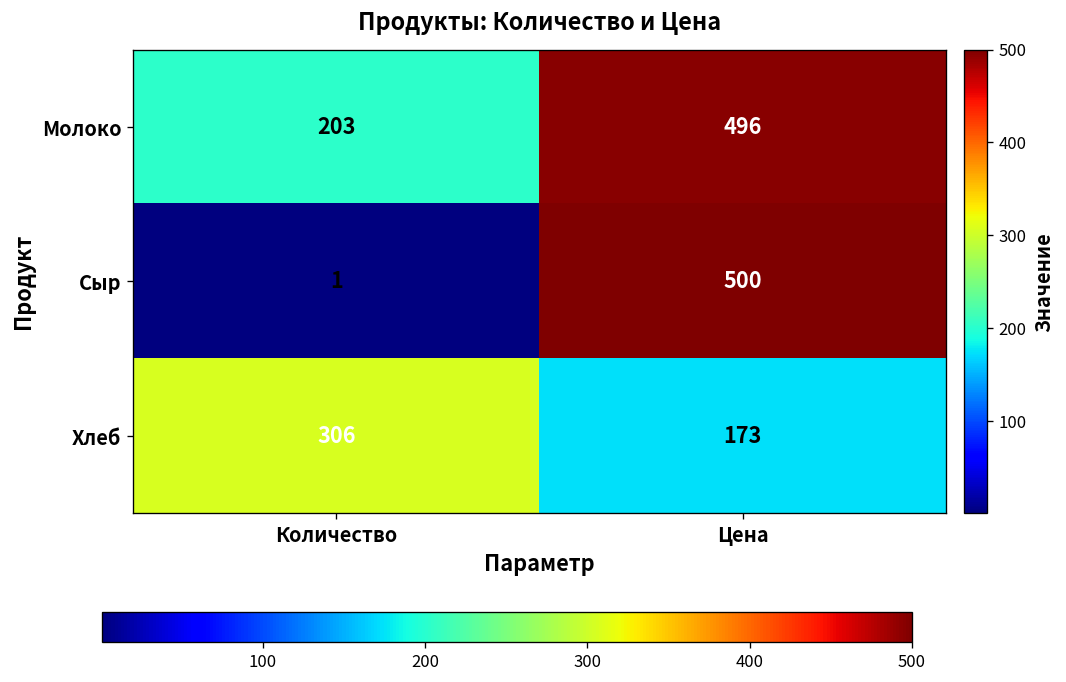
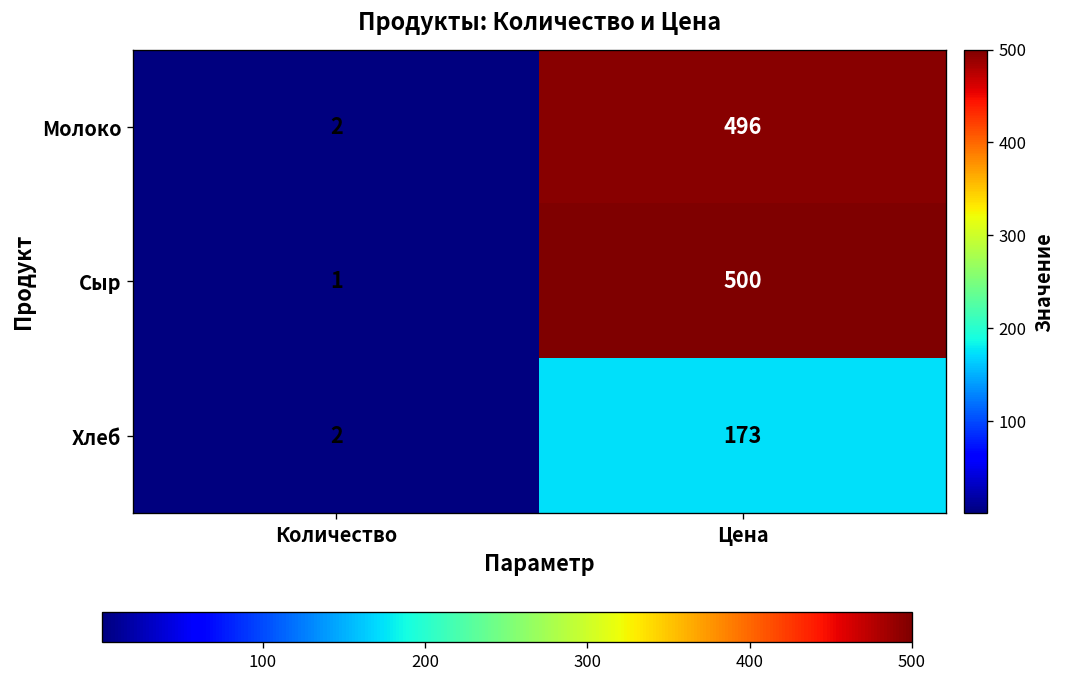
  {
    "Молоко": {
-     "Количество": 203,
+     "Количество": 2,
      "Цена": 496
    },
    "Сыр": {
      "Количество": 1,
      "Цена": 500
    },
    "Хлеб": {
-     "Количество": 306,
+     "Количество": 2,
      "Цена": 173
    }
  }
